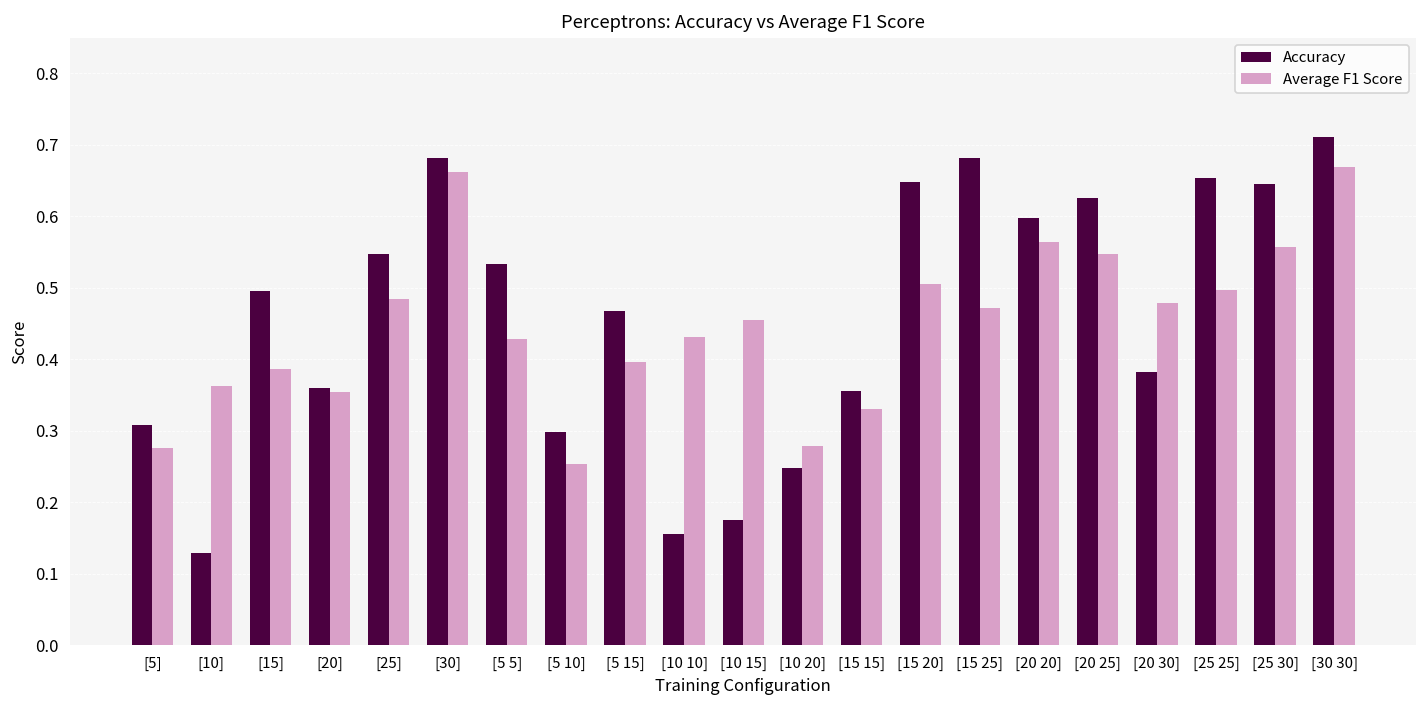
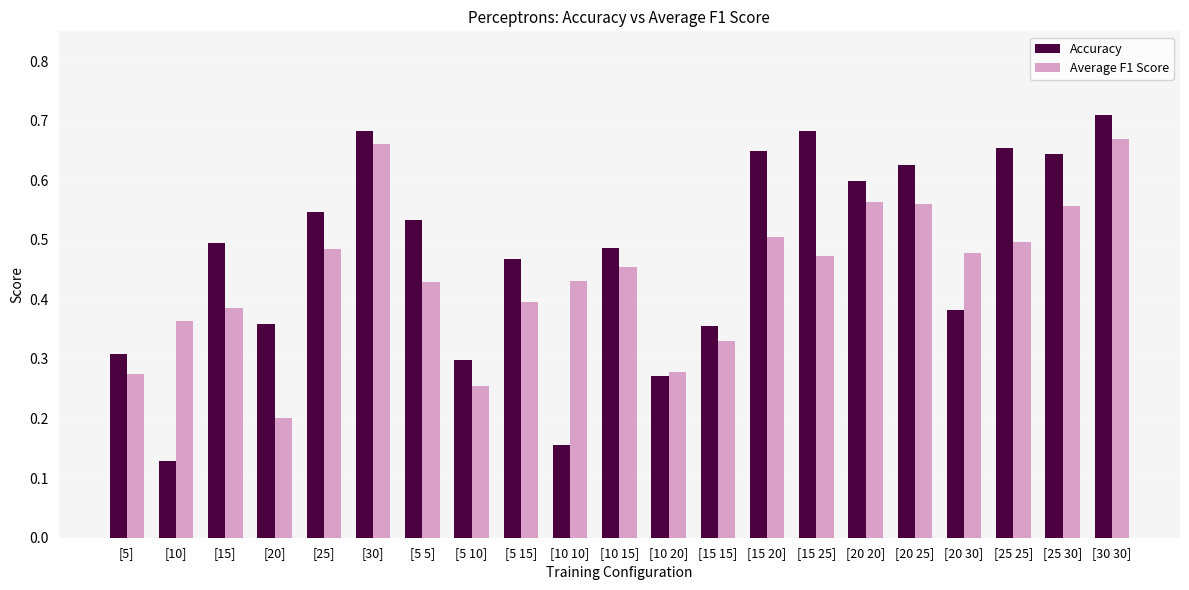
  {
    "Accuracy": {
      "[5]": 0.31,
      "[10]": 0.13,
      "[15]": 0.50,
      "[20]": 0.36,
      "[25]": 0.55,
      "[30]": 0.68,
      "[5 5]": 0.53,
      "[5 10]": 0.30,
      "[5 15]": 0.47,
      "[10 10]": 0.16,
-     "[10 15]": 0.18,
-     "[10 20]": 0.25,
+     "[10 15]": 0.49,
+     "[10 20]": 0.27,
      "[15 15]": 0.36,
      "[15 20]": 0.65,
      "[15 25]": 0.68,
      "[20 20]": 0.60,
      "[20 25]": 0.63,
      "[20 30]": 0.38,
      "[25 25]": 0.65,
      "[25 30]": 0.64,
      "[30 30]": 0.71
    },
    "Average F1 Score": {
      "[5]": 0.28,
      "[10]": 0.36,
      "[15]": 0.39,
-     "[20]": 0.35,
+     "[20]": 0.20,
      "[25]": 0.48,
      "[30]": 0.66,
      "[5 5]": 0.43,
      "[5 10]": 0.25,
      "[5 15]": 0.40,
      "[10 10]": 0.43,
      "[10 15]": 0.45,
      "[10 20]": 0.28,
      "[15 15]": 0.33,
      "[15 20]": 0.51,
      "[15 25]": 0.47,
      "[20 20]": 0.56,
-     "[20 25]": 0.55,
+     "[20 25]": 0.56,
      "[20 30]": 0.48,
      "[25 25]": 0.50,
      "[25 30]": 0.56,
      "[30 30]": 0.67
    }
  }
